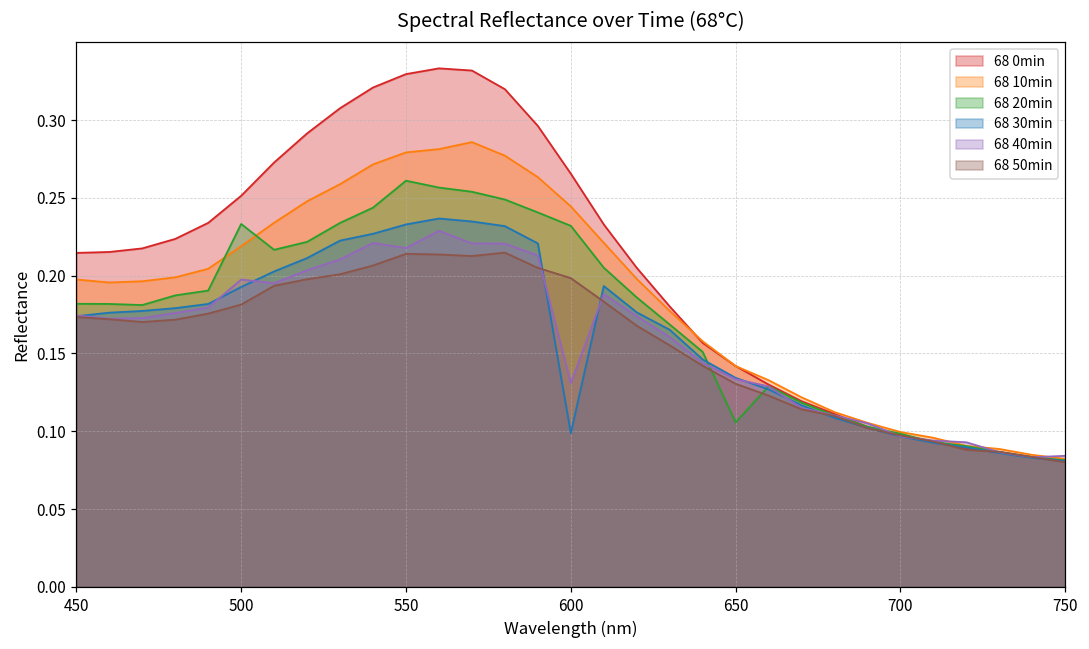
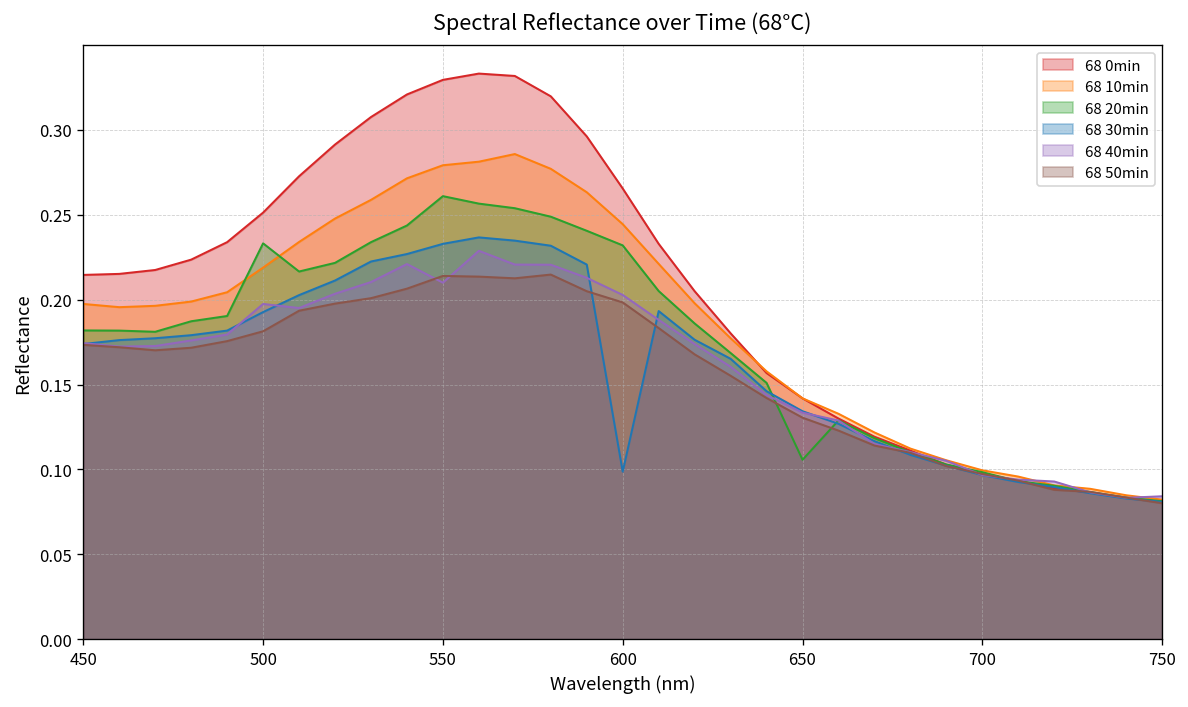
  {
    "68 20min": {
      "450": 0.182,
      "500": 0.233,
      "550": 0.261,
      "600": 0.232,
      "650": 0.106
    },
    "68 30min": {
      "500": 0.193,
      "550": 0.233,
      "600": 0.099
    },
    "68 40min": {
      "500": 0.198,
-     "550": 0.218,
-     "600": 0.131,
+     "550": 0.210,
+     "600": 0.203,
      "750": 0.084
    }
  }
